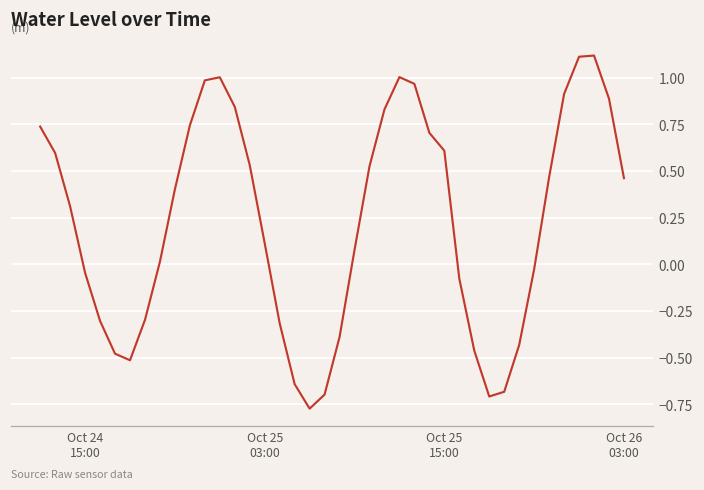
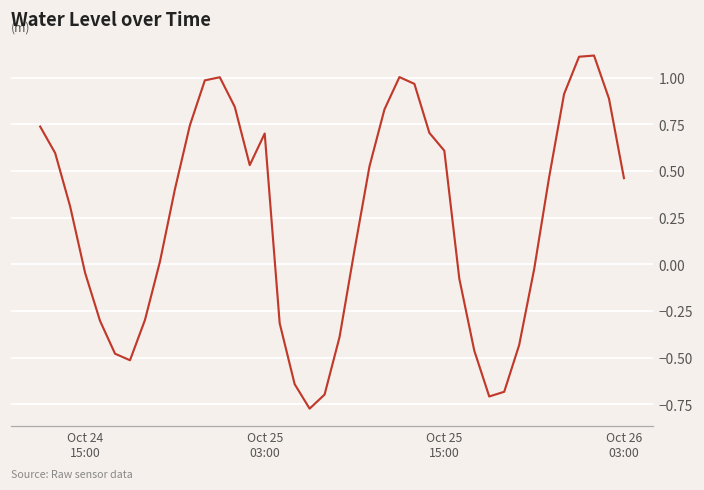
  {
    "Oct 24 15:00": -0.05,
-   "Oct 25 03:00": 0.11,
+   "Oct 25 03:00": 0.70,
    "Oct 25 15:00": 0.61,
    "Oct 26 03:00": 0.46
  }
